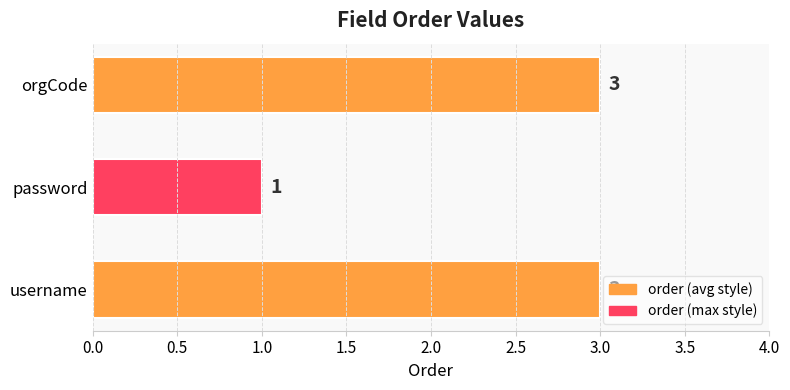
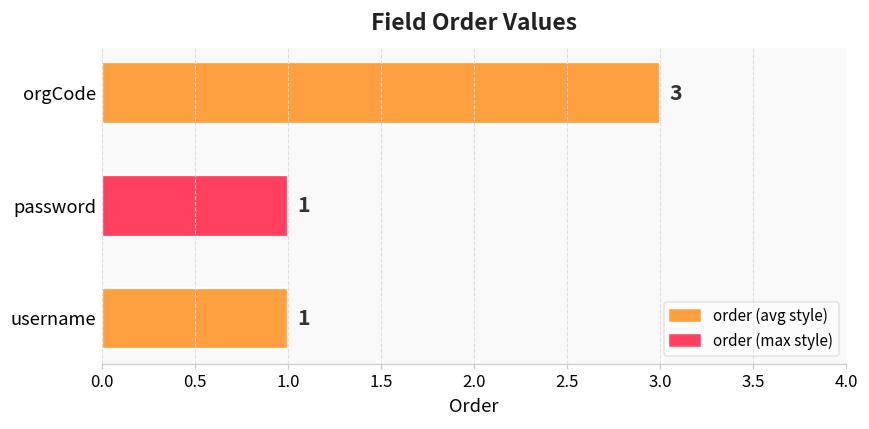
  {
-   "username": 3
+   "username": 1
  }
